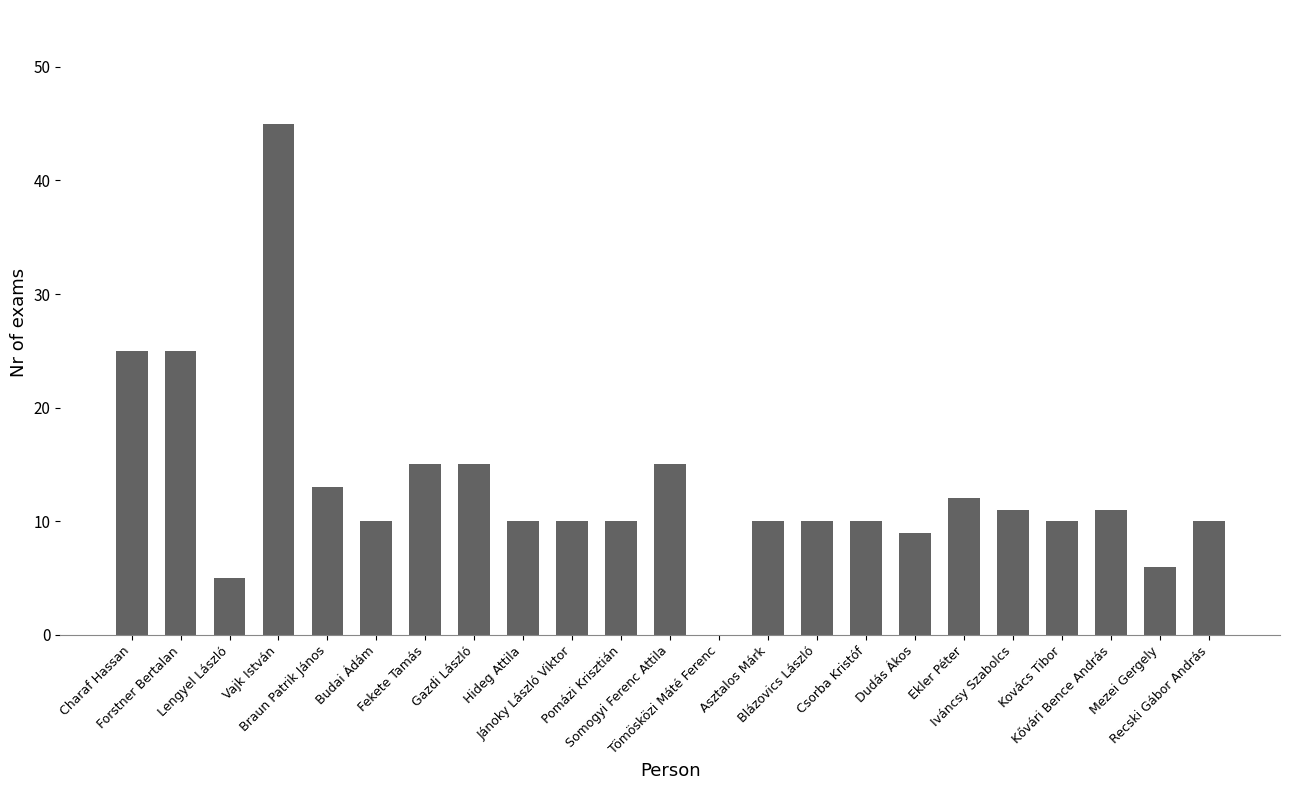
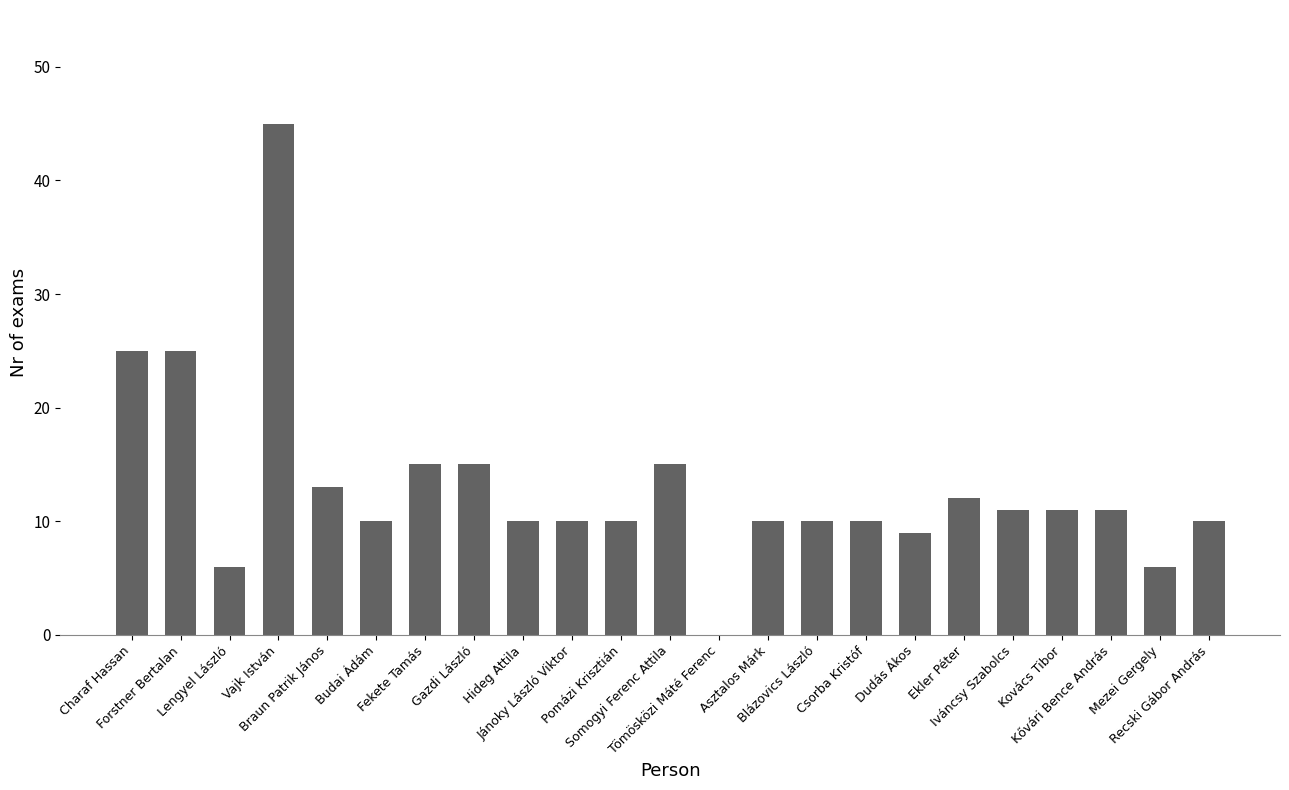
  {
    "Charaf Hassan": 25,
    "Forstner Bertalan": 25,
-   "Lengyel László": 5,
+   "Lengyel László": 6,
    "Vajk István": 45,
    "Braun Patrik János": 13,
    "Budai Ádám": 10,
    "Fekete Tamás": 15,
    "Gazdi László": 15,
    "Hideg Attila": 10,
    "Jánoky László Viktor": 10,
    "Pomázi Krisztián": 10,
    "Somogyi Ferenc Attila": 15,
    "Tömösközi Máté Ferenc": 0,
    "Asztalos Márk": 10,
    "Blázovics László": 10,
    "Csorba Kristóf": 10,
    "Dudás Ákos": 9,
    "Ekler Péter": 12,
    "Iváncsy Szabolcs": 11,
-   "Kovács Tibor": 10,
+   "Kovács Tibor": 11,
    "Kővári Bence András": 11,
    "Mezei Gergely": 6,
    "Recski Gábor András": 10
  }
